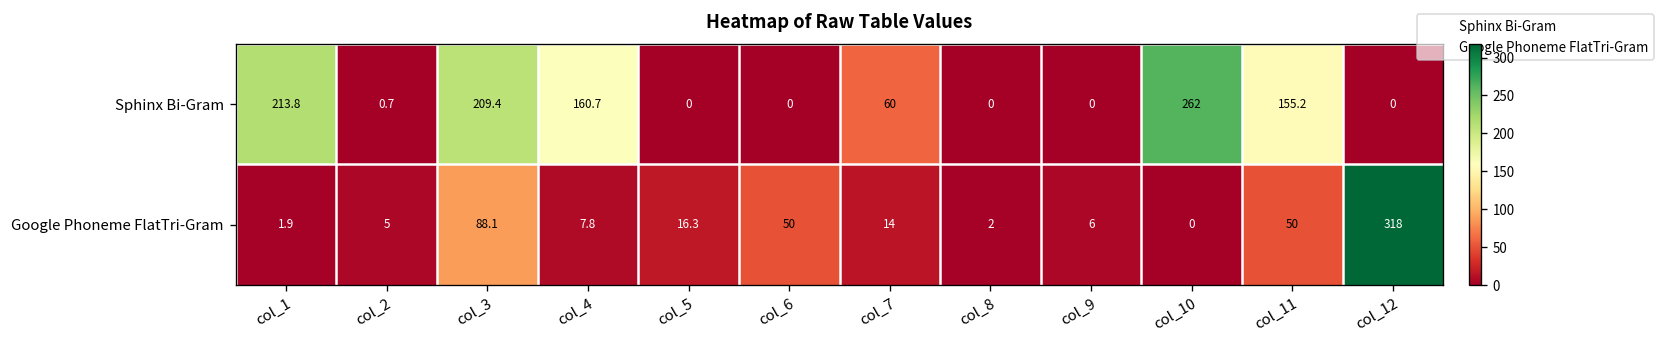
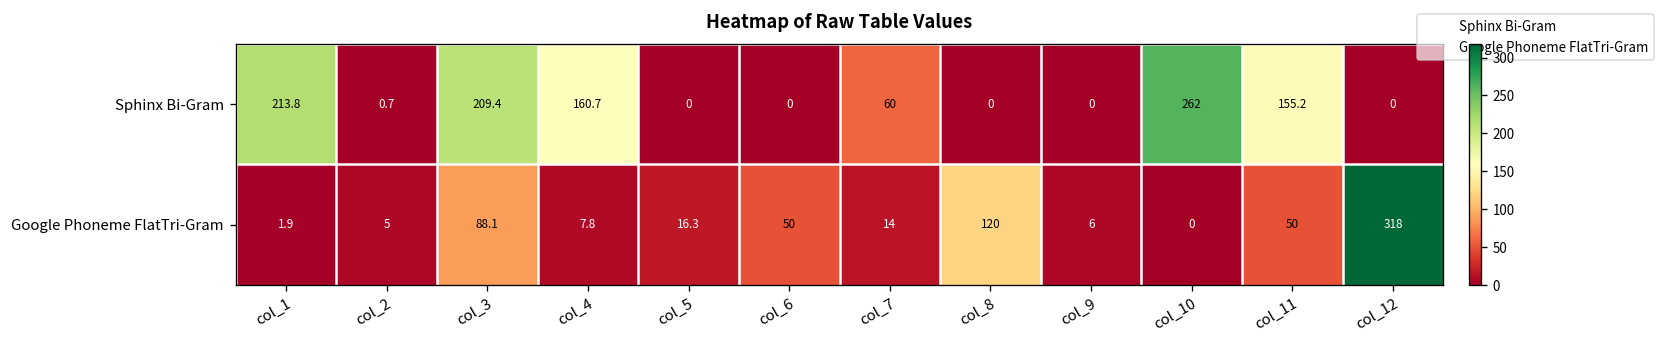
  {
    "Sphinx Bi-Gram": {
      "col_1": 213.8,
      "col_2": 0.7,
      "col_3": 209.4,
      "col_4": 160.7,
      "col_5": 0,
      "col_6": 0,
      "col_7": 60,
      "col_8": 0,
      "col_9": 0,
      "col_10": 262,
      "col_11": 155.2,
      "col_12": 0
    },
    "Google Phoneme FlatTri-Gram": {
      "col_1": 1.9,
      "col_2": 5,
      "col_3": 88.1,
      "col_4": 7.8,
      "col_5": 16.3,
      "col_6": 50,
      "col_7": 14,
-     "col_8": 2,
+     "col_8": 120,
      "col_9": 6,
      "col_10": 0,
      "col_11": 50,
      "col_12": 318
    }
  }
